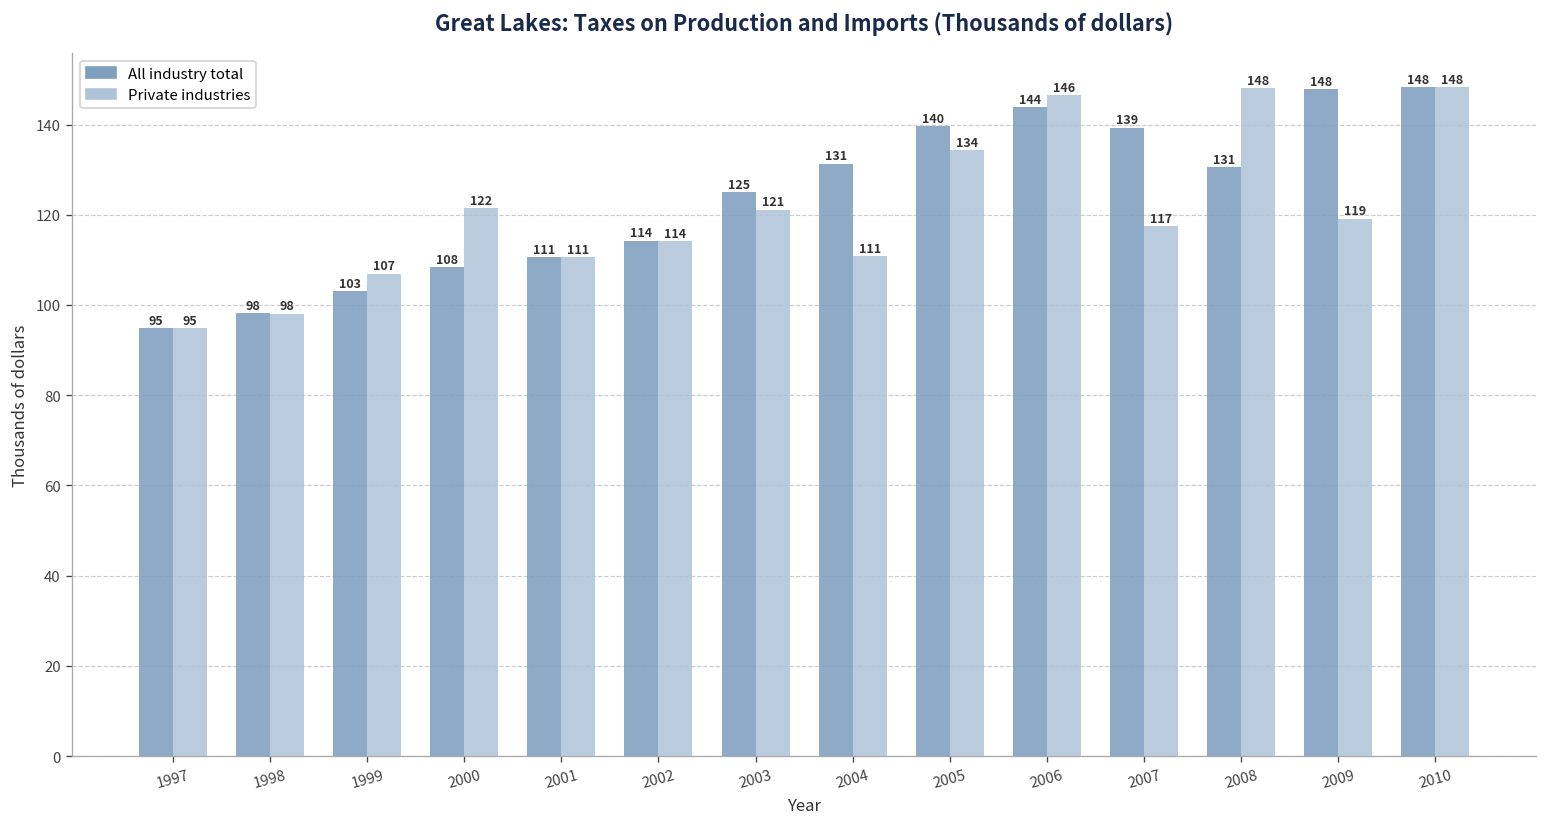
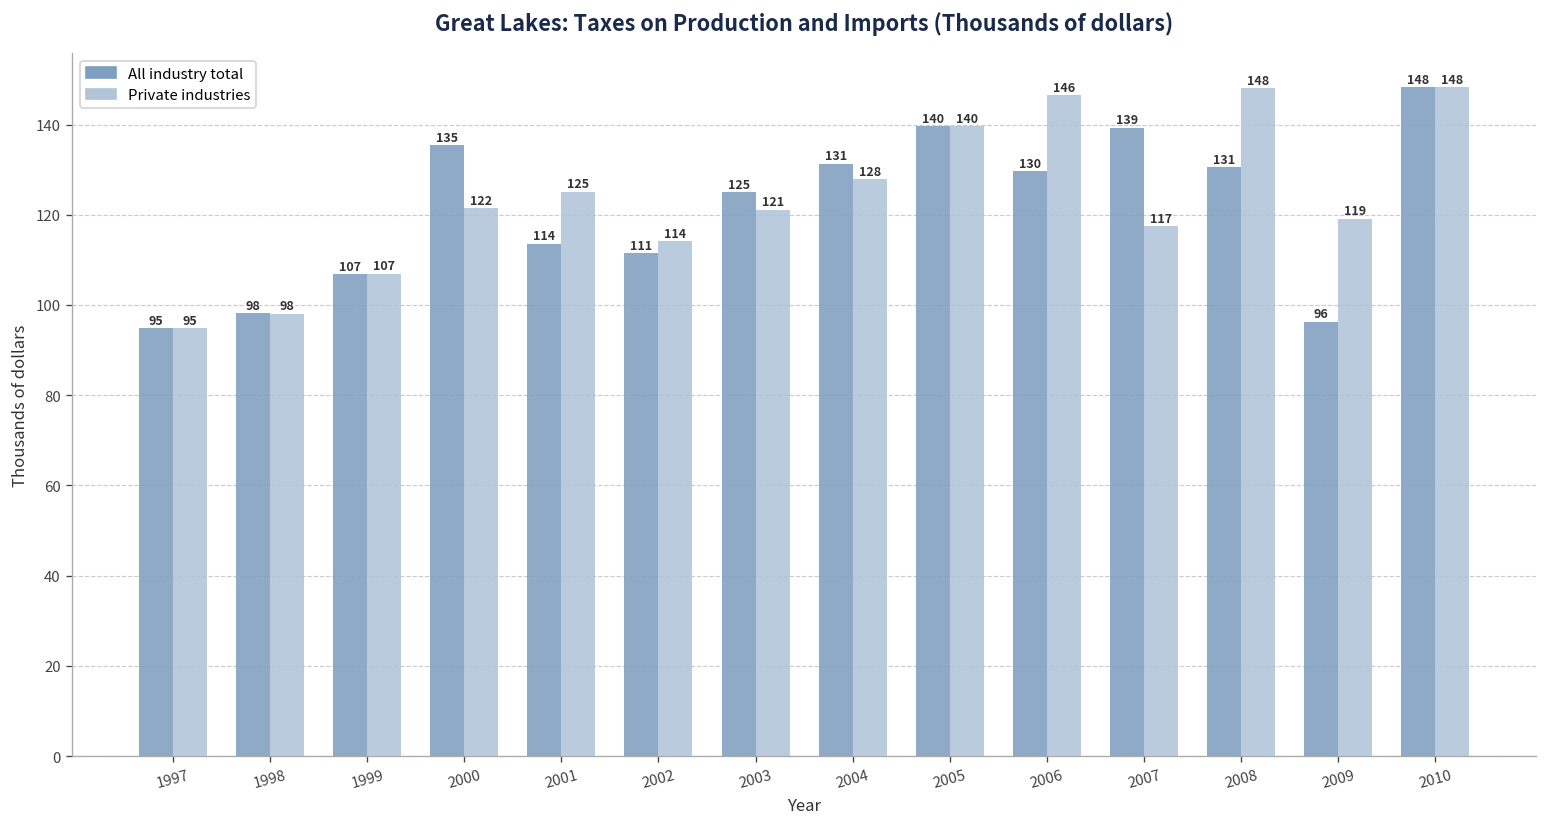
  {
    "All industry total": {
      "1997": 95,
      "1998": 98,
-     "1999": 103,
-     "2000": 108,
-     "2001": 111,
-     "2002": 114,
+     "1999": 107,
+     "2000": 135,
+     "2001": 114,
+     "2002": 111,
      "2003": 125,
      "2004": 131,
      "2005": 140,
-     "2006": 144,
+     "2006": 130,
      "2007": 139,
      "2008": 131,
-     "2009": 148,
+     "2009": 96,
      "2010": 148
    },
    "Private industries": {
      "1997": 95,
      "1998": 98,
      "1999": 107,
      "2000": 122,
-     "2001": 111,
+     "2001": 125,
      "2002": 114,
      "2003": 121,
-     "2004": 111,
-     "2005": 134,
+     "2004": 128,
+     "2005": 140,
      "2006": 146,
      "2007": 117,
      "2008": 148,
      "2009": 119,
      "2010": 148
    }
  }
